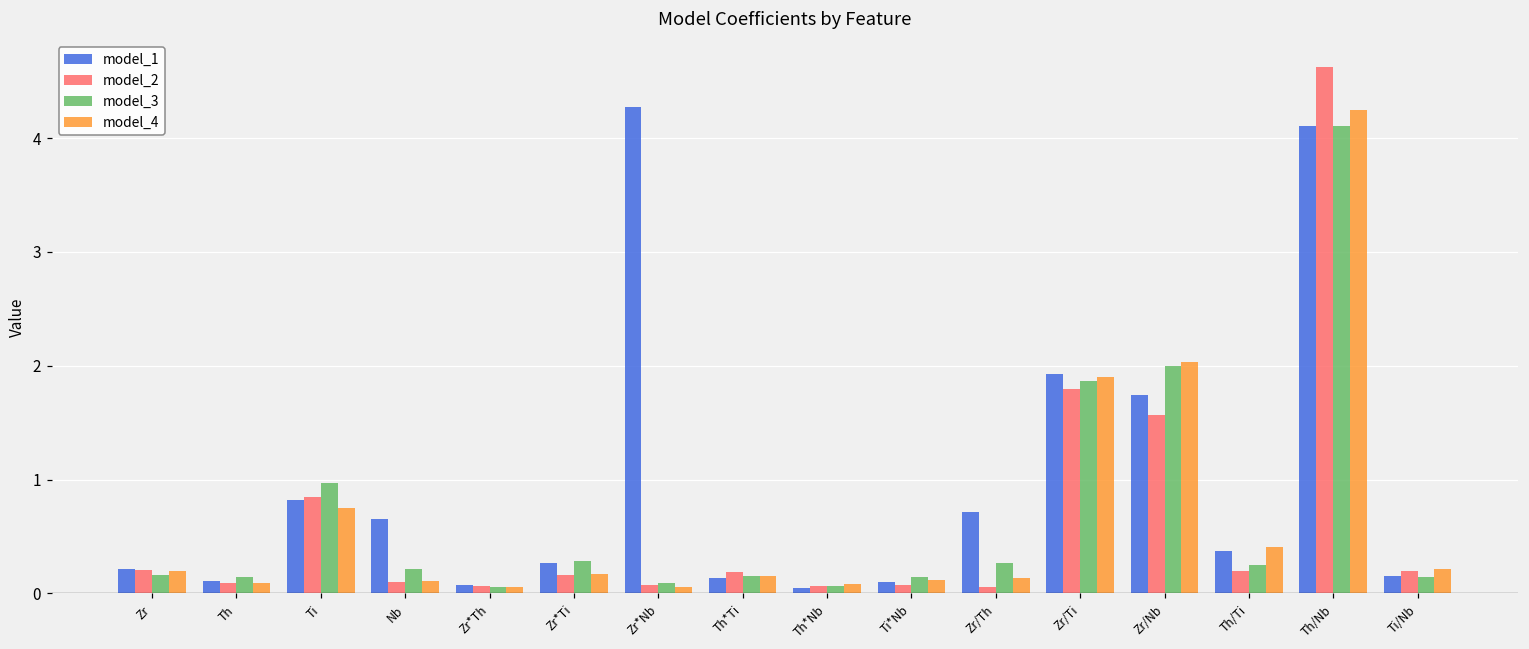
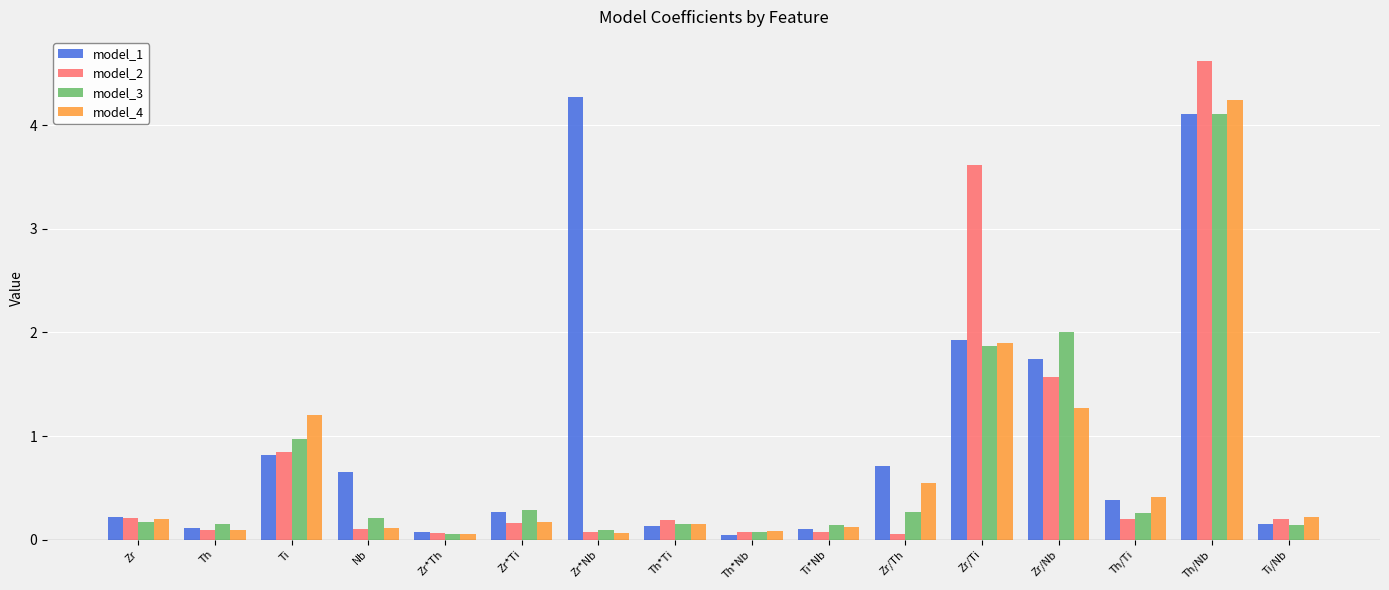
  {
    "model_1": {
      "Zr": 0.22,
      "Th": 0.11,
      "Ti": 0.82,
      "Nb": 0.66,
      "Zr*Th": 0.07,
      "Zr*Ti": 0.27,
      "Zr*Nb": 4.27,
      "Th*Ti": 0.13,
      "Th*Nb": 0.04,
      "Ti*Nb": 0.10,
      "Zr/Th": 0.71,
      "Zr/Ti": 1.93,
      "Zr/Nb": 1.75,
      "Th/Ti": 0.38,
      "Th/Nb": 4.11,
      "Ti/Nb": 0.15
    },
    "model_2": {
      "Zr": 0.21,
      "Th": 0.09,
      "Ti": 0.85,
      "Nb": 0.10,
      "Zr*Th": 0.06,
      "Zr*Ti": 0.16,
      "Zr*Nb": 0.07,
      "Th*Ti": 0.19,
      "Th*Nb": 0.07,
      "Ti*Nb": 0.07,
      "Zr/Th": 0.05,
-     "Zr/Ti": 1.80,
+     "Zr/Ti": 3.62,
      "Zr/Nb": 1.57,
      "Th/Ti": 0.20,
      "Th/Nb": 4.62,
      "Ti/Nb": 0.20
    },
    "model_3": {
      "Zr": 0.17,
      "Th": 0.15,
      "Ti": 0.97,
      "Nb": 0.21,
      "Zr*Th": 0.05,
      "Zr*Ti": 0.28,
      "Zr*Nb": 0.09,
      "Th*Ti": 0.15,
      "Th*Nb": 0.07,
      "Ti*Nb": 0.14,
      "Zr/Th": 0.27,
      "Zr/Ti": 1.87,
      "Zr/Nb": 2.00,
      "Th/Ti": 0.25,
      "Th/Nb": 4.11,
      "Ti/Nb": 0.14
    },
    "model_4": {
      "Zr": 0.20,
      "Th": 0.09,
-     "Ti": 0.75,
+     "Ti": 1.20,
      "Nb": 0.11,
      "Zr*Th": 0.05,
      "Zr*Ti": 0.17,
      "Zr*Nb": 0.06,
      "Th*Ti": 0.15,
      "Th*Nb": 0.08,
      "Ti*Nb": 0.12,
-     "Zr/Th": 0.14,
+     "Zr/Th": 0.55,
      "Zr/Ti": 1.90,
-     "Zr/Nb": 2.03,
+     "Zr/Nb": 1.27,
      "Th/Ti": 0.41,
      "Th/Nb": 4.25,
      "Ti/Nb": 0.22
    }
  }
